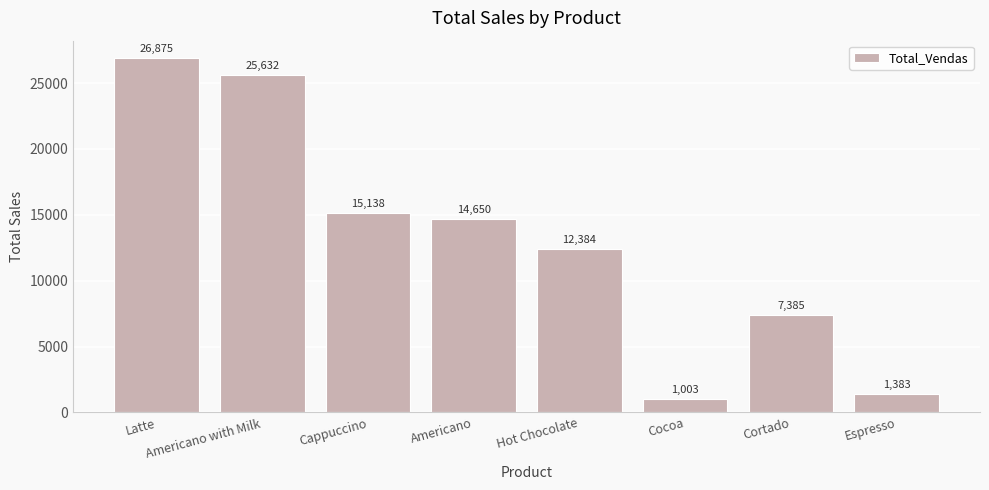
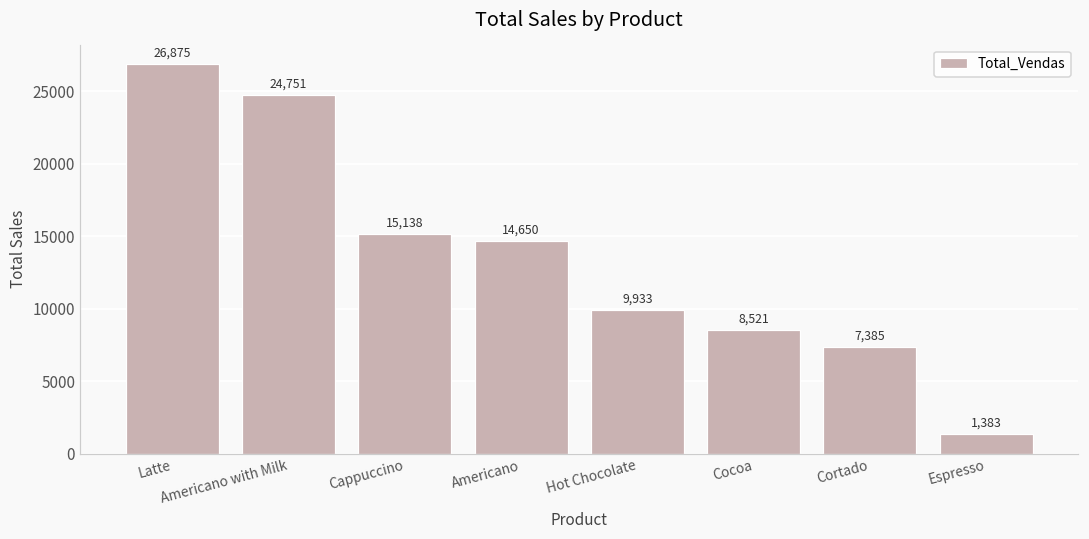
  {
    "Latte": "26,875",
-   "Americano with Milk": "25,632",
+   "Americano with Milk": "24,751",
    "Cappuccino": "15,138",
    "Americano": "14,650",
-   "Hot Chocolate": "12,384",
-   "Cocoa": "1,003",
+   "Hot Chocolate": "9,933",
+   "Cocoa": "8,521",
    "Cortado": "7,385",
    "Espresso": "1,383"
  }
